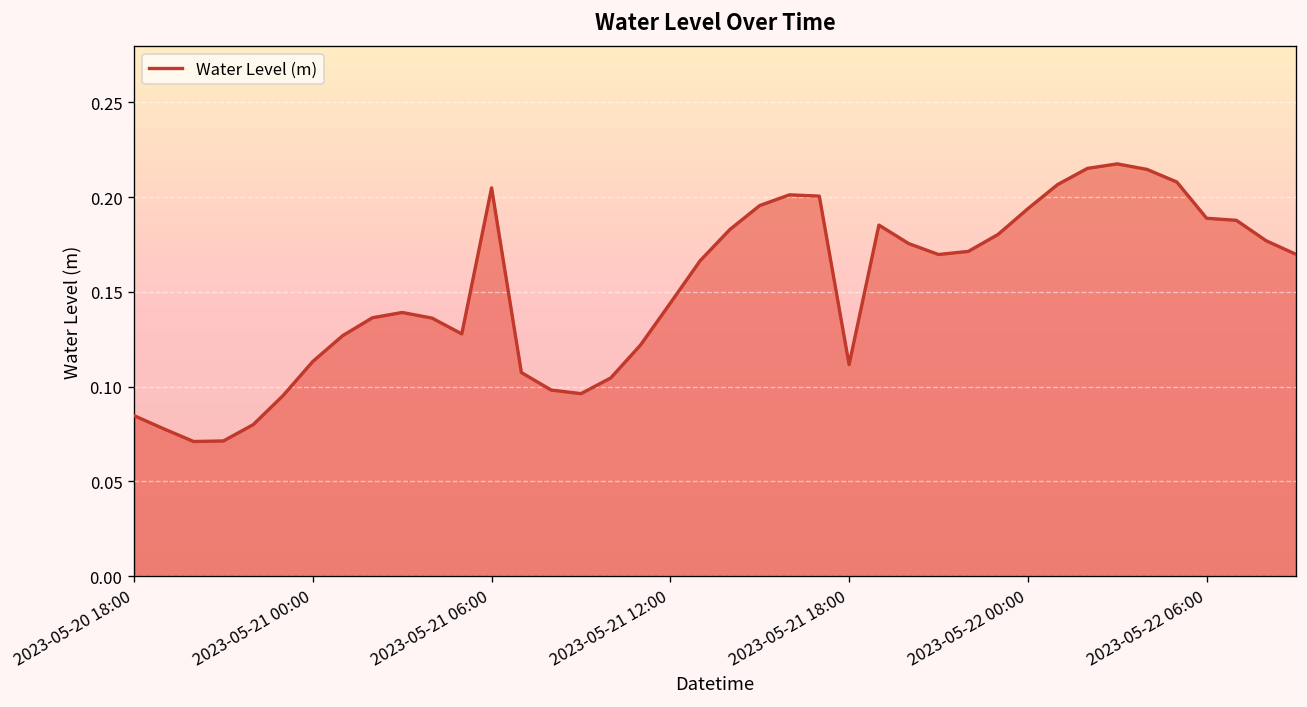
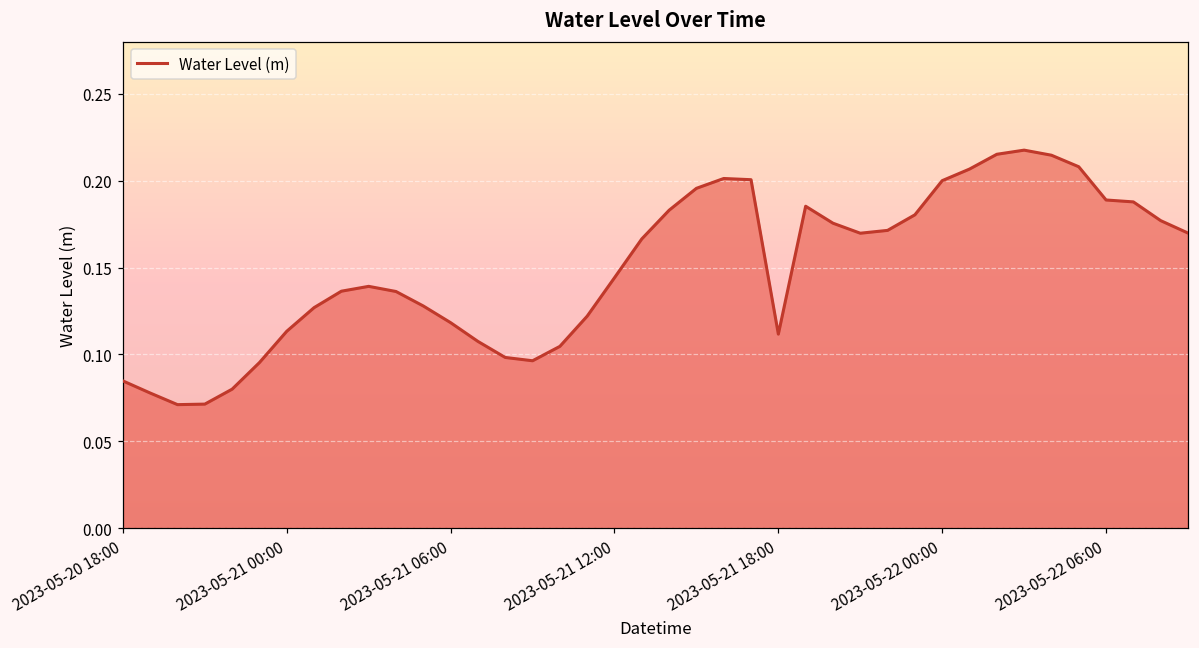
  {
    "2023-05-20 18:00": 0.085,
    "2023-05-21 00:00": 0.113,
-   "2023-05-21 06:00": 0.205,
+   "2023-05-21 06:00": 0.118,
    "2023-05-21 12:00": 0.144,
    "2023-05-21 18:00": 0.112,
-   "2023-05-22 00:00": 0.194,
+   "2023-05-22 00:00": 0.200,
    "2023-05-22 06:00": 0.189
  }
